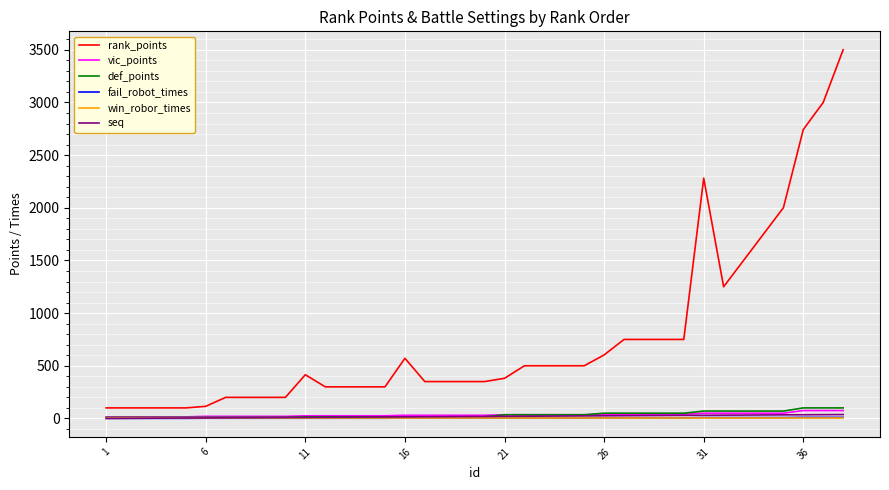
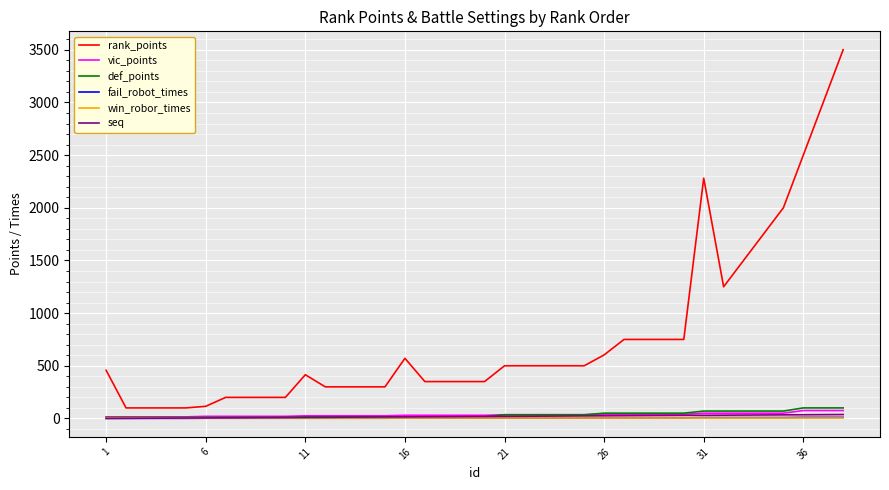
  {
    "rank_points": {
-     "1": 100,
+     "1": 460,
      "6": 120,
      "11": 420,
      "16": 570,
-     "21": 380,
+     "21": 500,
      "26": 600,
      "31": 2280,
-     "36": 2740
+     "36": 2500
    },
    "vic_points": {
      "36": 80
    },
    "def_points": {
      "36": 100
    },
    "seq": {
      "36": 40
    }
  }
